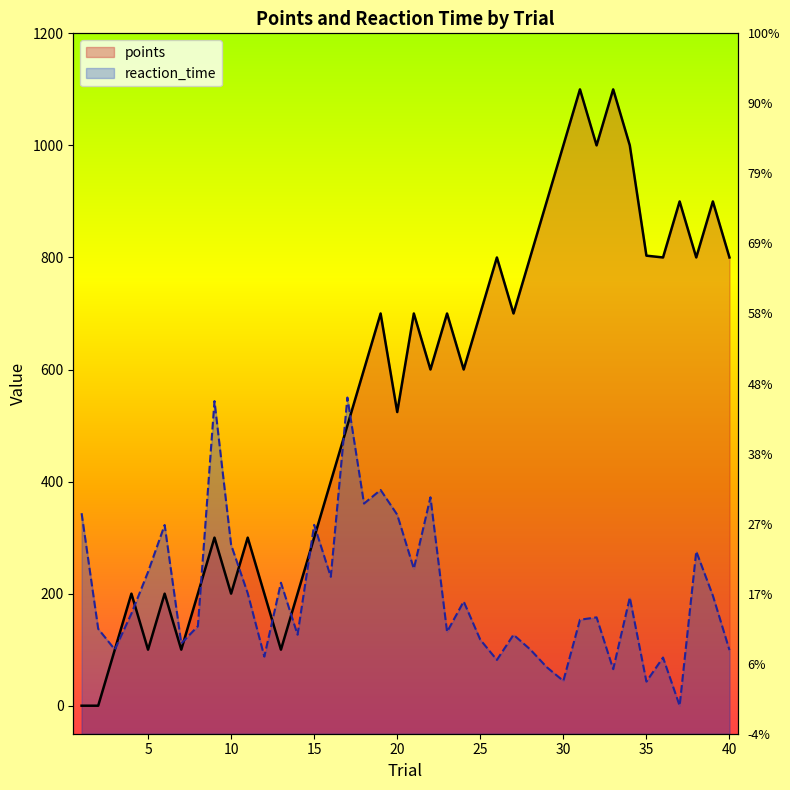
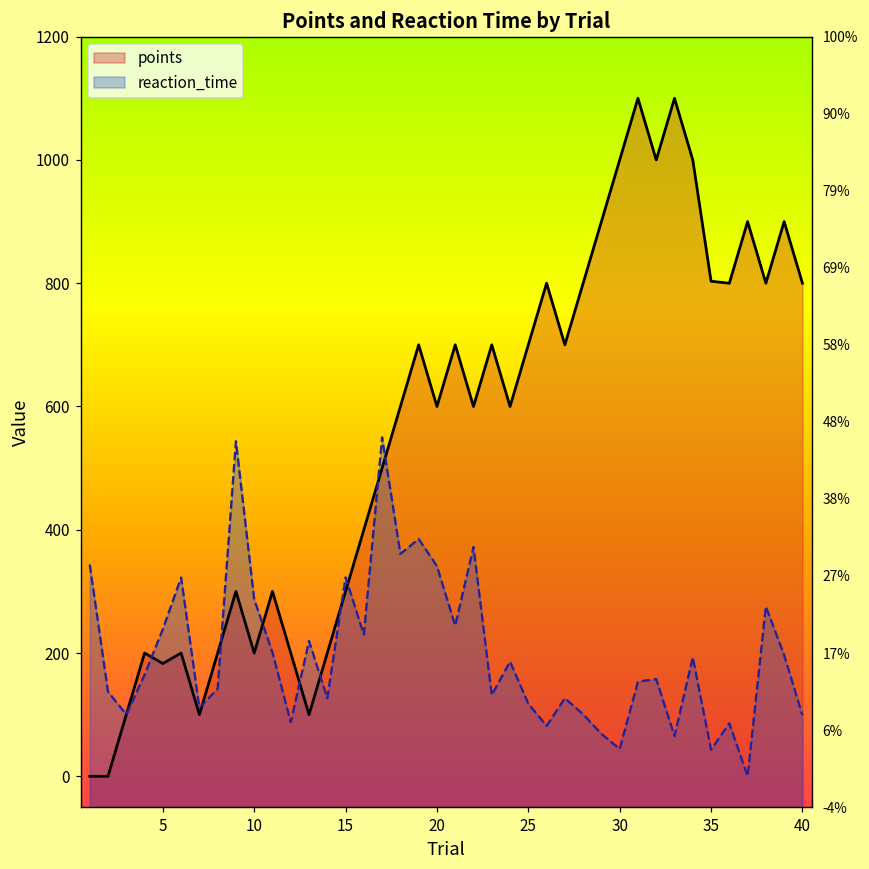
  {
    "points": {
-     "5": 100,
+     "5": 180,
      "10": 200,
      "15": 300,
-     "20": 520,
+     "20": 600,
      "25": 700,
      "30": 1000,
      "35": 800,
      "40": 800
    },
    "reaction_time": {
      "5": 240,
      "10": 290,
      "15": 320,
      "20": 340,
      "25": 120,
      "30": 40,
      "35": 40,
      "40": 100
    }
  }
